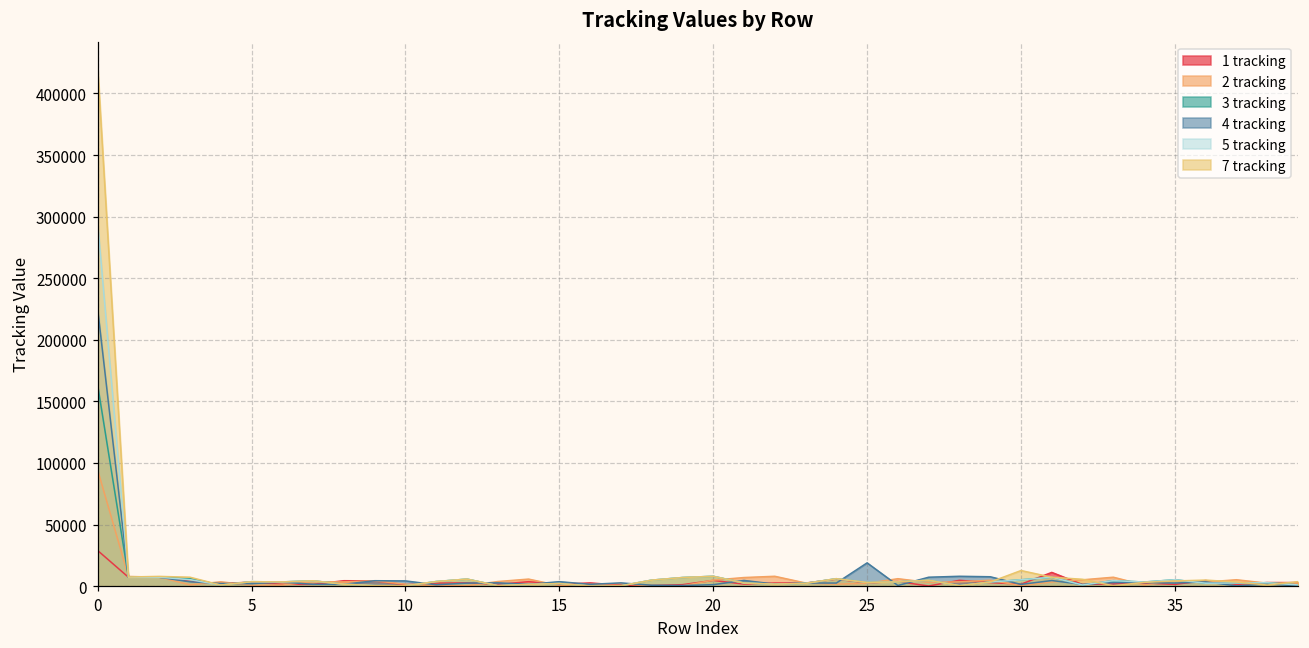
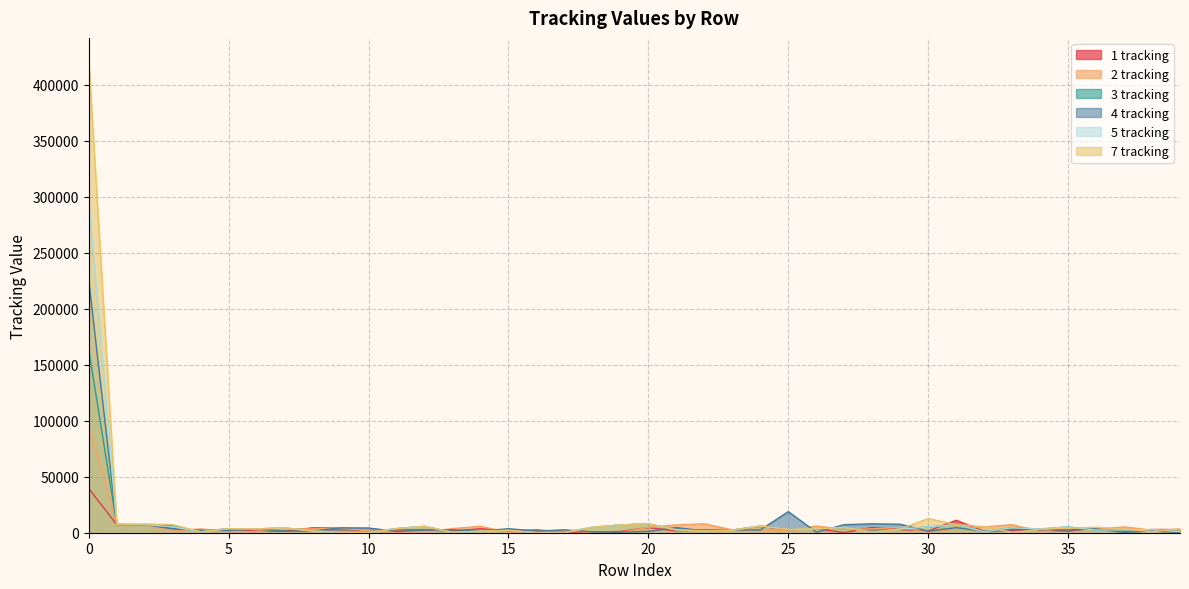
  {
    "1 tracking": {
-     "0": 29000
+     "0": 39000
    },
    "5 tracking": {
      "0": 295000
    }
  }
